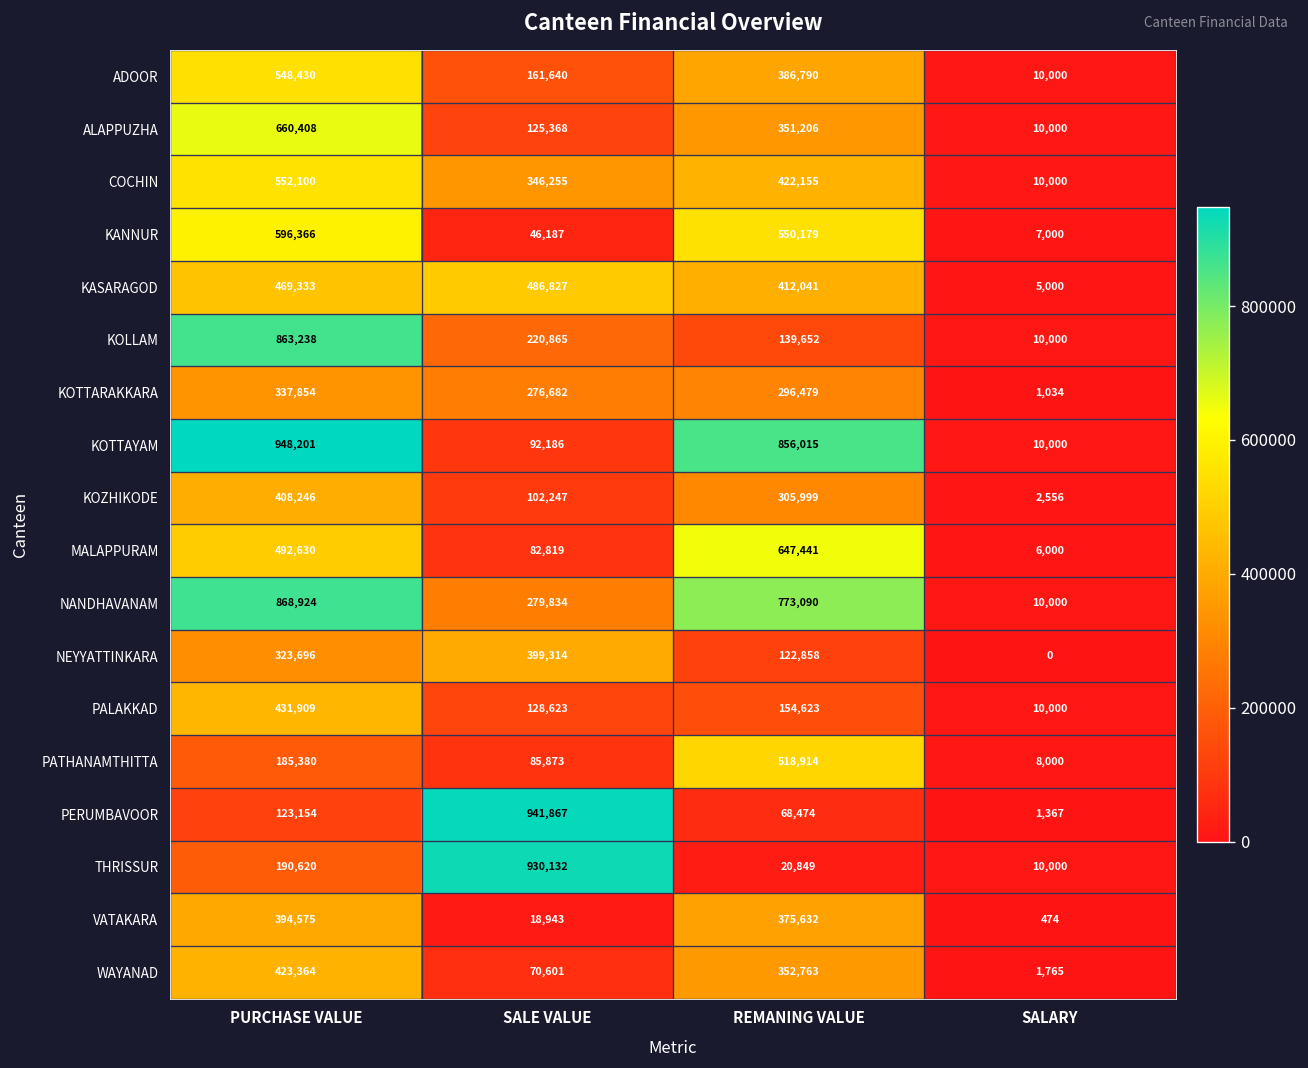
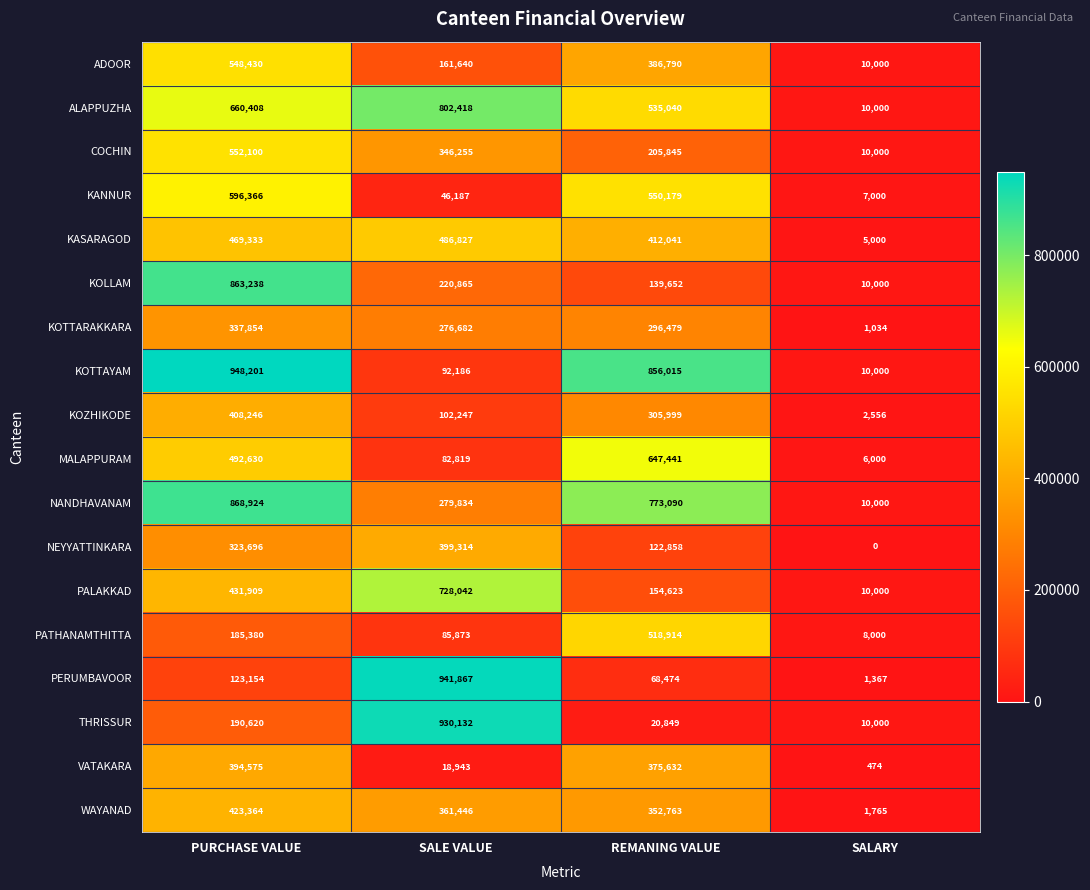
  {
    "ADOOR": {
      "PURCHASE VALUE": "548,430",
      "SALE VALUE": "161,640",
      "REMANING VALUE": "386,790",
      "SALARY": "10,000"
    },
    "ALAPPUZHA": {
      "PURCHASE VALUE": "660,408",
-     "SALE VALUE": "125,368",
-     "REMANING VALUE": "351,206",
+     "SALE VALUE": "802,418",
+     "REMANING VALUE": "535,040",
      "SALARY": "10,000"
    },
    "COCHIN": {
      "PURCHASE VALUE": "552,100",
      "SALE VALUE": "346,255",
-     "REMANING VALUE": "422,155",
+     "REMANING VALUE": "205,845",
      "SALARY": "10,000"
    },
    "KANNUR": {
      "PURCHASE VALUE": "596,366",
      "SALE VALUE": "46,187",
      "REMANING VALUE": "550,179",
      "SALARY": "7,000"
    },
    "KASARAGOD": {
      "PURCHASE VALUE": "469,333",
      "SALE VALUE": "486,827",
      "REMANING VALUE": "412,041",
      "SALARY": "5,000"
    },
    "KOLLAM": {
      "PURCHASE VALUE": "863,238",
      "SALE VALUE": "220,865",
      "REMANING VALUE": "139,652",
      "SALARY": "10,000"
    },
    "KOTTARAKKARA": {
      "PURCHASE VALUE": "337,854",
      "SALE VALUE": "276,682",
      "REMANING VALUE": "296,479",
      "SALARY": "1,034"
    },
    "KOTTAYAM": {
      "PURCHASE VALUE": "948,201",
      "SALE VALUE": "92,186",
      "REMANING VALUE": "856,015",
      "SALARY": "10,000"
    },
    "KOZHIKODE": {
      "PURCHASE VALUE": "408,246",
      "SALE VALUE": "102,247",
      "REMANING VALUE": "305,999",
      "SALARY": "2,556"
    },
    "MALAPPURAM": {
      "PURCHASE VALUE": "492,630",
      "SALE VALUE": "82,819",
      "REMANING VALUE": "647,441",
      "SALARY": "6,000"
    },
    "NANDHAVANAM": {
      "PURCHASE VALUE": "868,924",
      "SALE VALUE": "279,834",
      "REMANING VALUE": "773,090",
      "SALARY": "10,000"
    },
    "NEYYATTINKARA": {
      "PURCHASE VALUE": "323,696",
      "SALE VALUE": "399,314",
      "REMANING VALUE": "122,858",
      "SALARY": "0"
    },
    "PALAKKAD": {
      "PURCHASE VALUE": "431,909",
-     "SALE VALUE": "128,623",
+     "SALE VALUE": "728,042",
      "REMANING VALUE": "154,623",
      "SALARY": "10,000"
    },
    "PATHANAMTHITTA": {
      "PURCHASE VALUE": "185,380",
      "SALE VALUE": "85,873",
      "REMANING VALUE": "518,914",
      "SALARY": "8,000"
    },
    "PERUMBAVOOR": {
      "PURCHASE VALUE": "123,154",
      "SALE VALUE": "941,867",
      "REMANING VALUE": "68,474",
      "SALARY": "1,367"
    },
    "THRISSUR": {
      "PURCHASE VALUE": "190,620",
      "SALE VALUE": "930,132",
      "REMANING VALUE": "20,849",
      "SALARY": "10,000"
    },
    "VATAKARA": {
      "PURCHASE VALUE": "394,575",
      "SALE VALUE": "18,943",
      "REMANING VALUE": "375,632",
      "SALARY": "474"
    },
    "WAYANAD": {
      "PURCHASE VALUE": "423,364",
-     "SALE VALUE": "70,601",
+     "SALE VALUE": "361,446",
      "REMANING VALUE": "352,763",
      "SALARY": "1,765"
    }
  }
